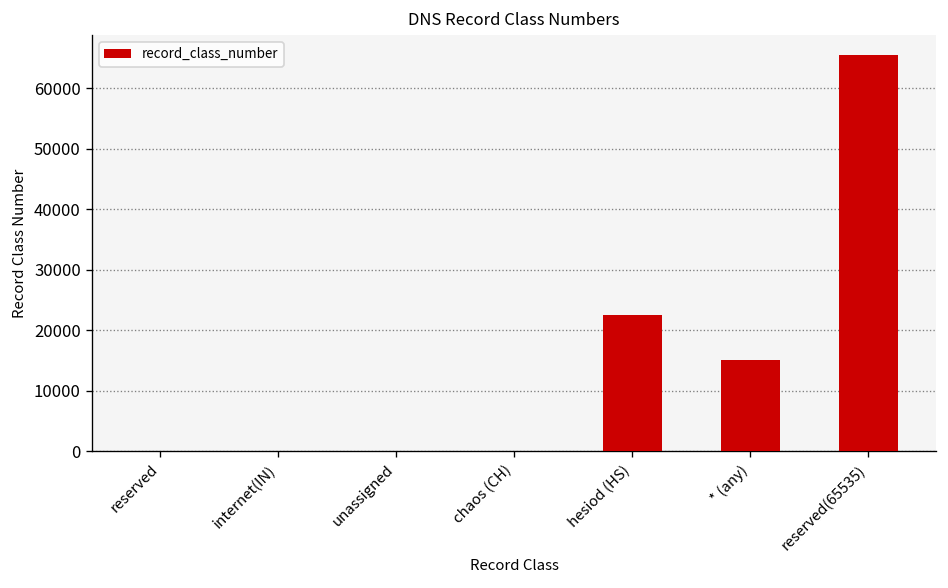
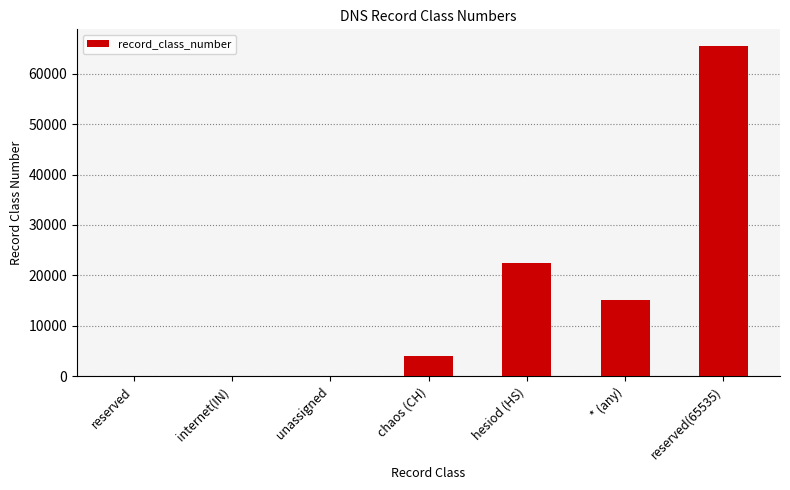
  {
    "reserved": 0,
-   "chaos (CH)": 0,
+   "chaos (CH)": 4000,
    "hesiod (HS)": 22000,
    "* (any)": 15000,
    "reserved(65535)": 66000
  }
